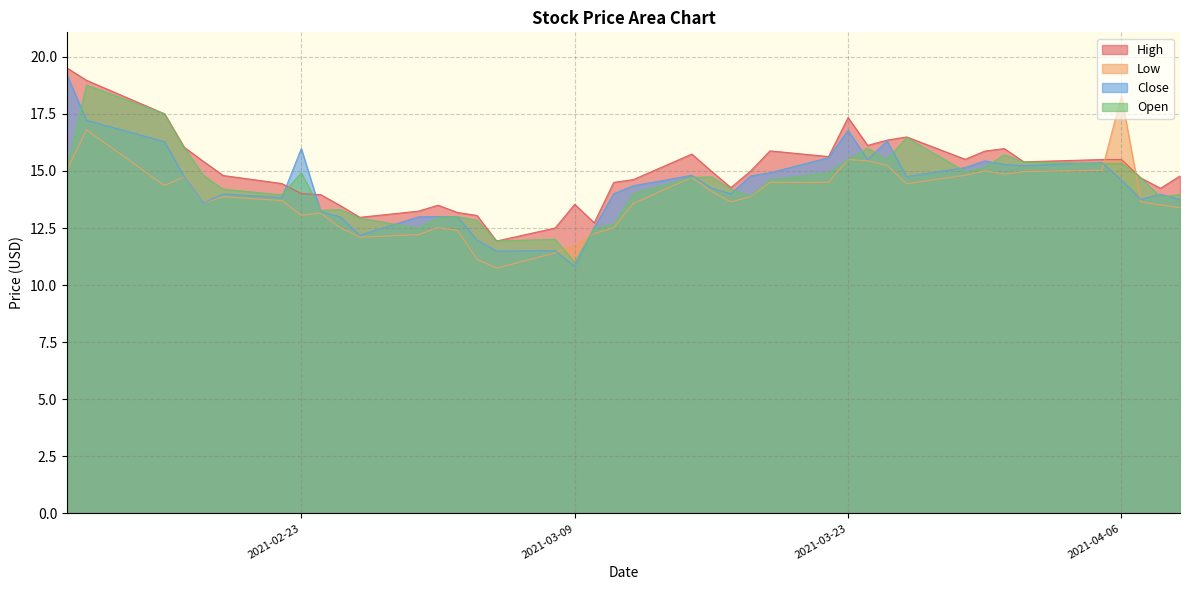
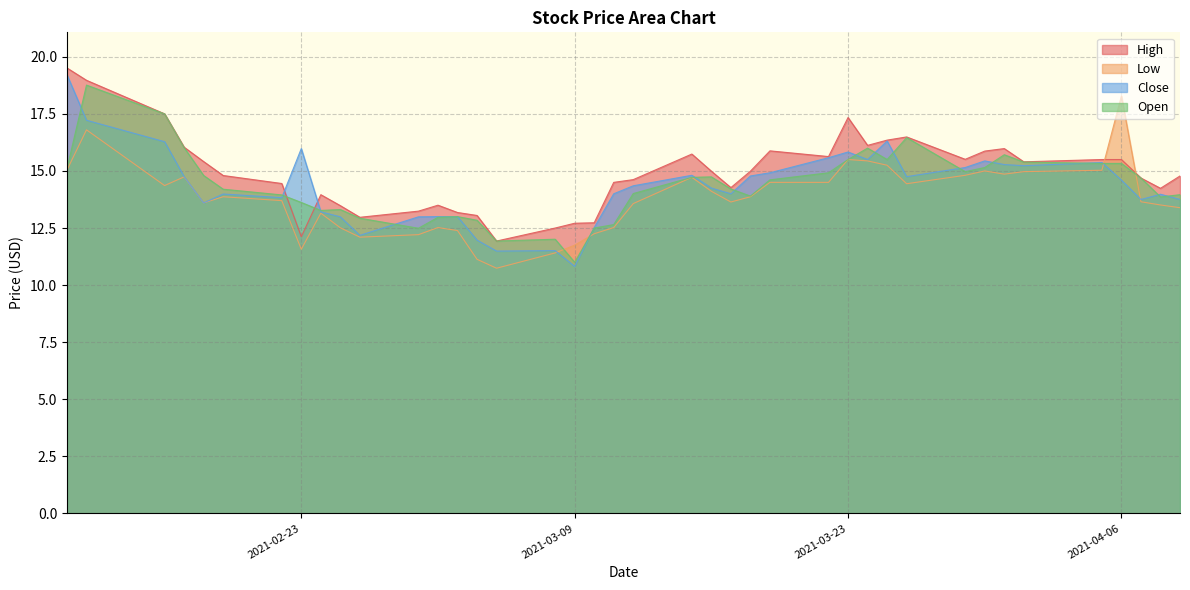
  {
    "High": {
-     "2021-02-23": 14.0,
-     "2021-03-09": 13.5,
+     "2021-02-23": 12.1,
+     "2021-03-09": 12.7,
      "2021-03-23": 17.3,
      "2021-04-06": 15.5
    },
    "Low": {
-     "2021-02-23": 13.1,
+     "2021-02-23": 11.6,
      "2021-03-09": 11.8
    },
    "Close": {
      "2021-02-23": 16.0,
      "2021-03-09": 10.8,
-     "2021-03-23": 16.8,
+     "2021-03-23": 15.8,
      "2021-04-06": 14.6
    },
    "Open": {
-     "2021-02-23": 14.9,
+     "2021-02-23": 13.6,
      "2021-03-09": 11.0,
      "2021-04-06": 15.3
    }
  }
